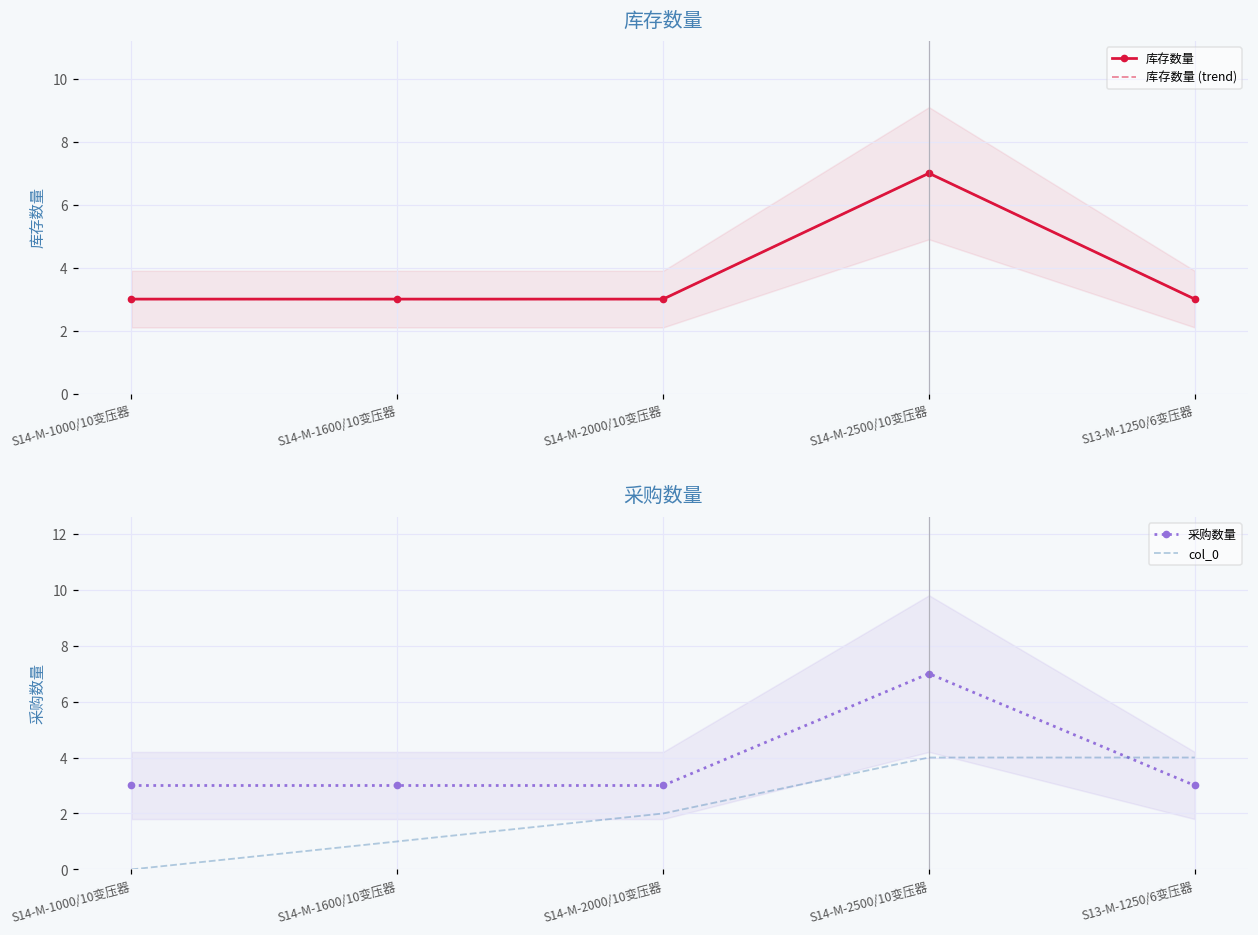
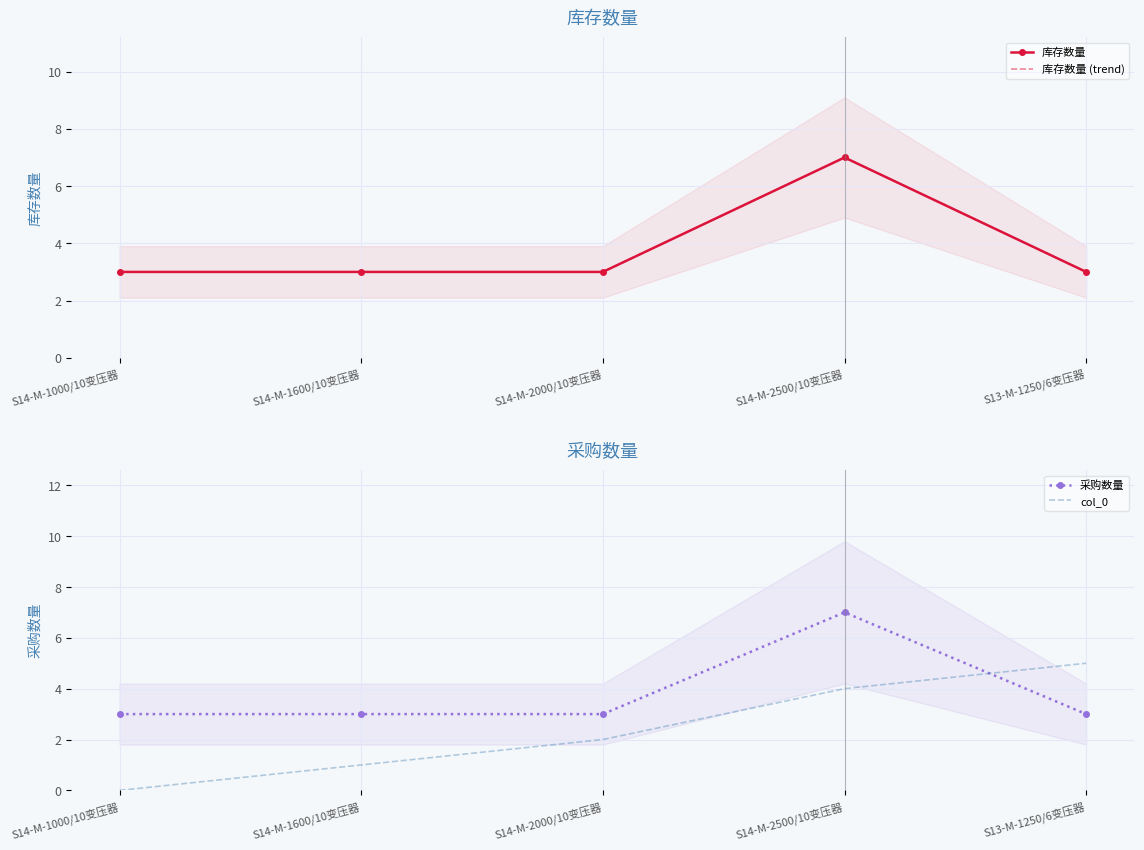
  {
    "采购数量": {
      "col_0": {
        "S14-M-1000/10变压器": 0,
        "S14-M-1600/10变压器": 1,
        "S14-M-2000/10变压器": 2,
        "S14-M-2500/10变压器": 4,
-       "S13-M-1250/6变压器": 4
+       "S13-M-1250/6变压器": 5
      }
    }
  }
